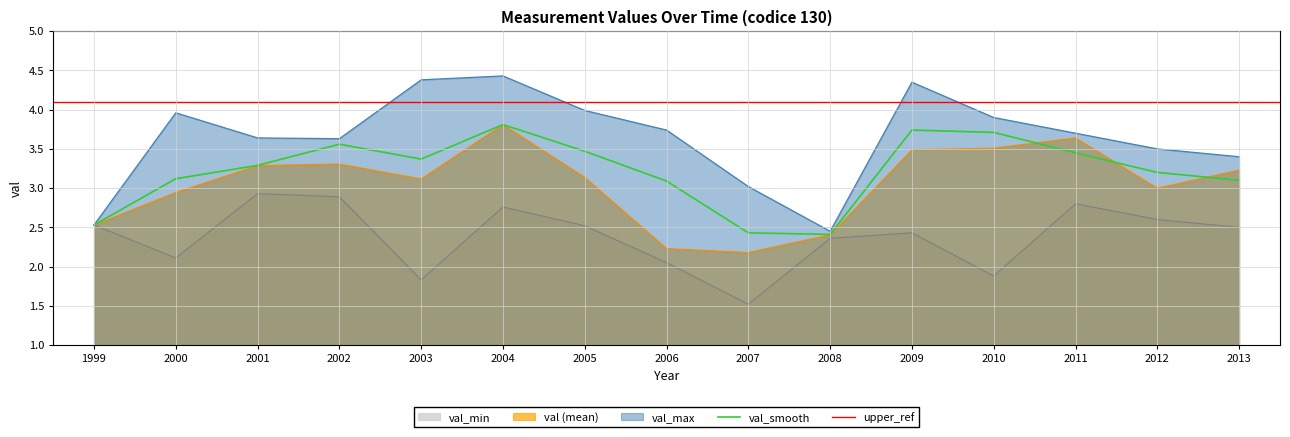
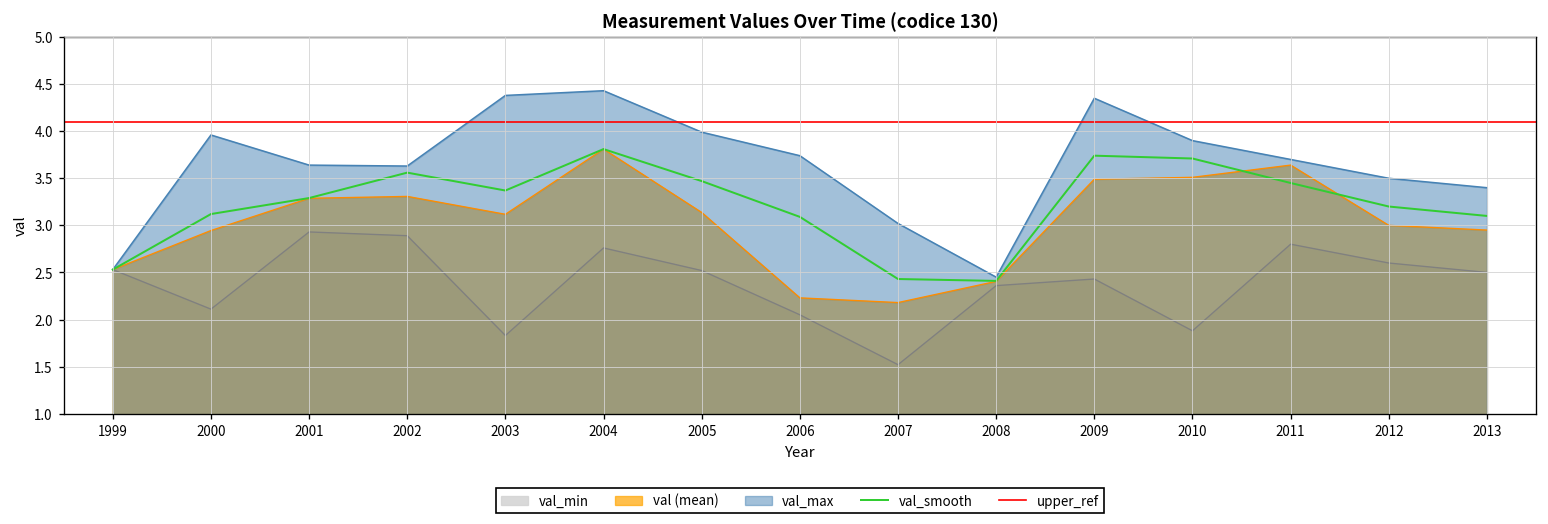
  {
    "val_min": {
      "2000": 2.1,
      "2001": 2.9,
      "2002": 2.9,
      "2003": 1.8,
      "2004": 2.8,
      "2005": 2.5,
      "2006": 2.1,
      "2007": 1.5,
      "2008": 2.4,
      "2009": 2.4,
      "2010": 1.9,
      "2011": 2.8,
      "2012": 2.6,
      "2013": 2.5
    },
    "val (mean)": {
      "2000": 2.9,
      "2002": 3.3,
      "2003": 3.1,
      "2005": 3.1,
      "2006": 2.2,
      "2007": 2.2,
      "2009": 3.5,
      "2010": 3.5,
      "2011": 3.6,
      "2012": 3.0,
-     "2013": 3.2
+     "2013": 3.0
    },
    "val_max": {
      "2000": 4.0,
      "2001": 3.6,
      "2002": 3.6,
      "2003": 4.4,
      "2004": 4.4,
      "2005": 4.0,
      "2006": 3.7,
      "2007": 3.0,
      "2008": 2.5,
      "2009": 4.4,
      "2010": 3.9,
      "2011": 3.7,
      "2012": 3.5,
      "2013": 3.4
    },
    "val_smooth": {
      "2000": 3.1,
      "2002": 3.6,
      "2003": 3.4,
      "2005": 3.5,
      "2006": 3.1,
      "2007": 2.4,
      "2009": 3.7,
      "2010": 3.7,
      "2011": 3.5,
      "2012": 3.2,
      "2013": 3.1
    }
  }
